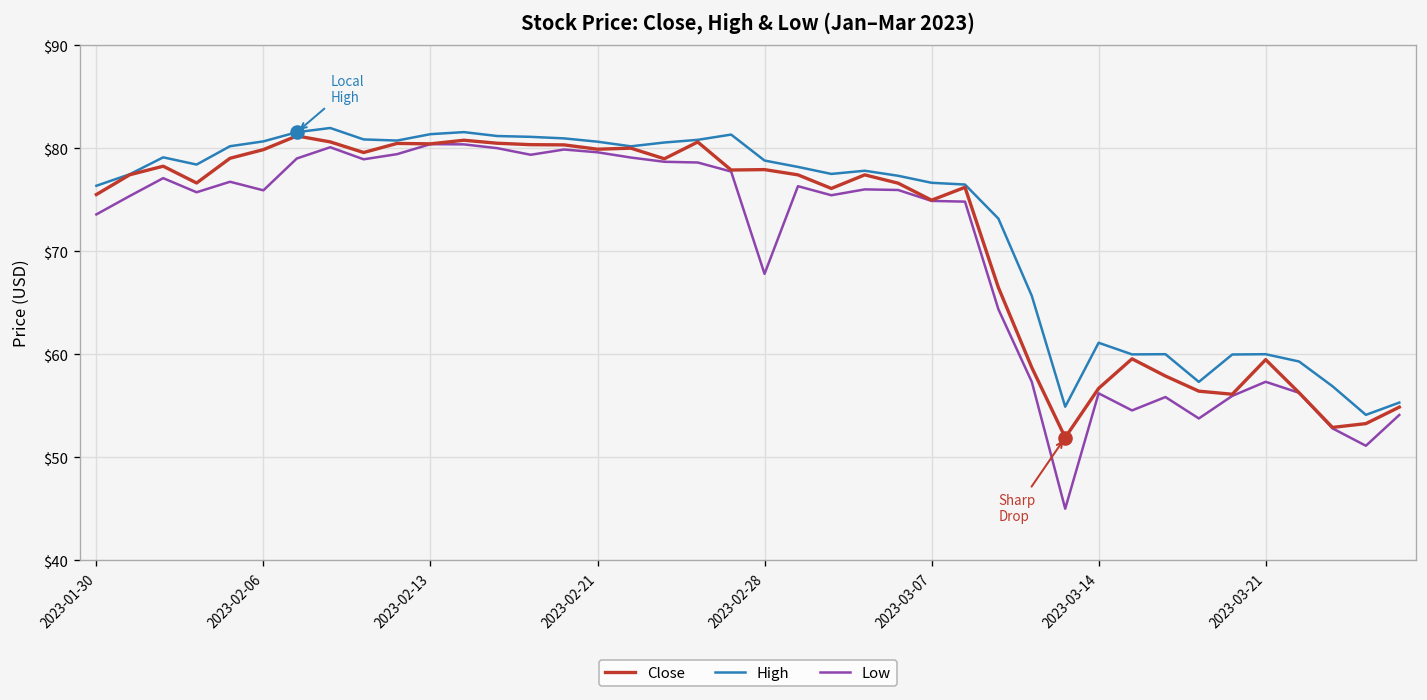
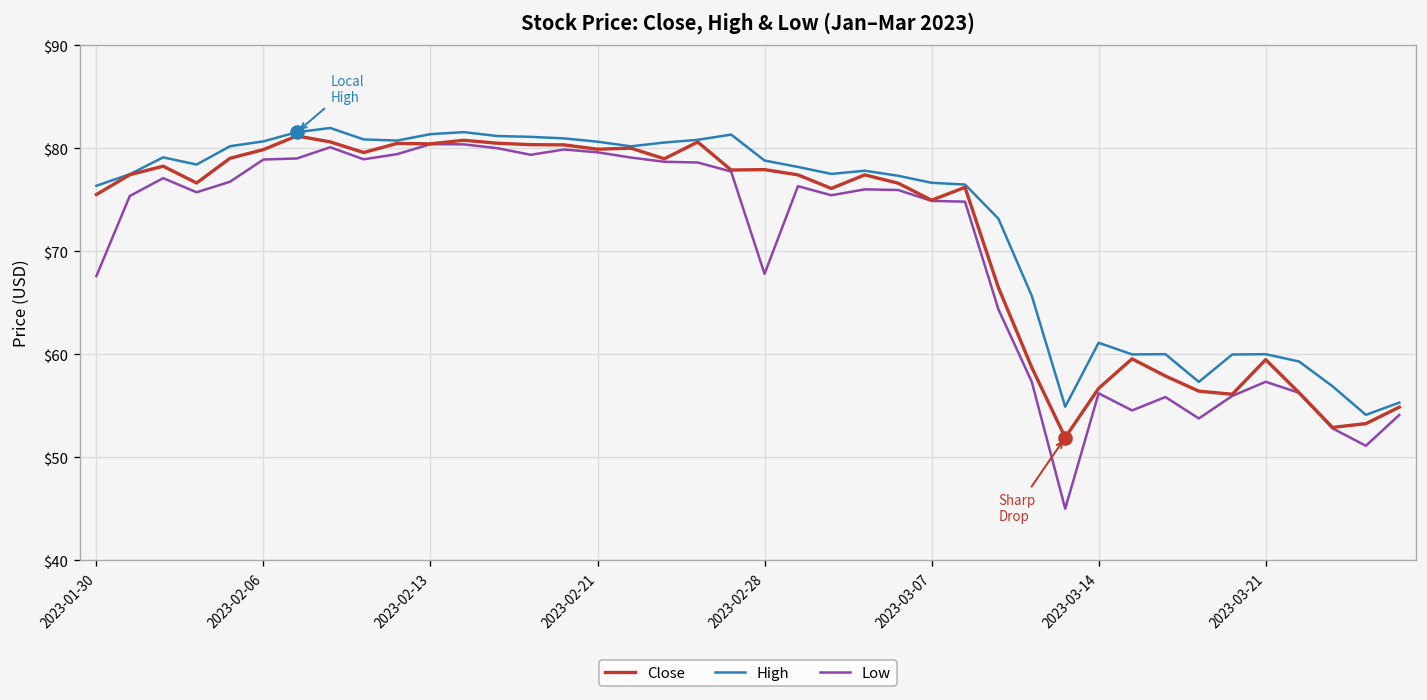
  {
    "Low": {
-     "2023-01-30": "$74",
-     "2023-02-06": "$76",
+     "2023-01-30": "$68",
+     "2023-02-06": "$79",
      "2023-02-21": "$80",
      "2023-02-28": "$68",
      "2023-03-14": "$56",
      "2023-03-21": "$57"
    }
  }
